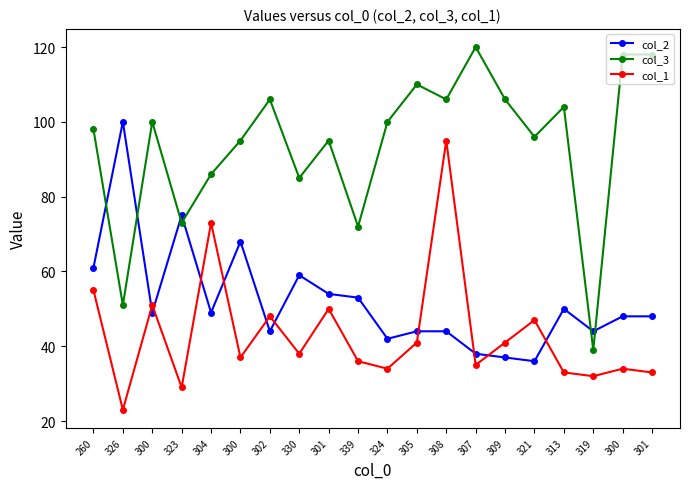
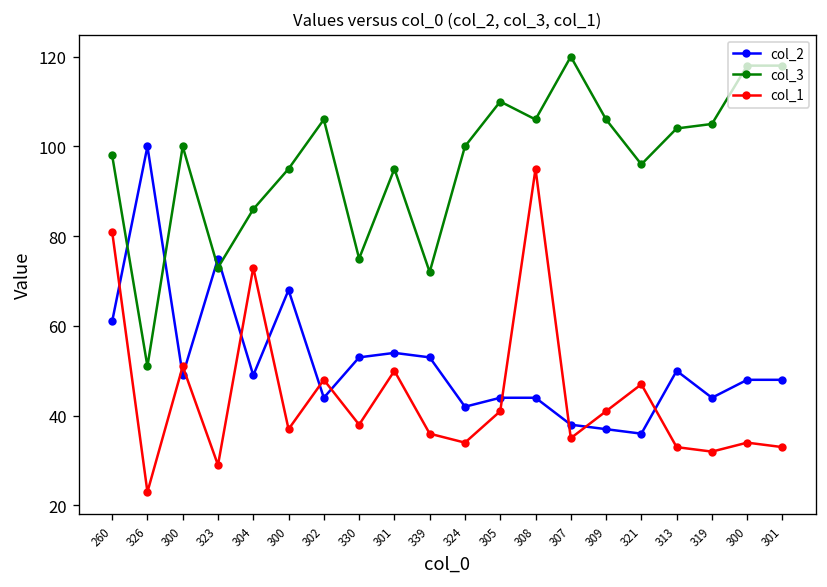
  {
    "col_2": {
      "260": 61,
      "326": 100,
      "323": 75,
      "304": 49,
      "302": 44,
-     "330": 59,
+     "330": 53,
      "339": 53,
      "324": 42,
      "305": 44,
      "308": 44,
      "307": 38,
      "309": 37,
      "321": 36,
      "313": 50,
      "319": 44
    },
    "col_3": {
      "260": 98,
      "326": 51,
      "323": 73,
      "304": 86,
      "302": 106,
-     "330": 85,
+     "330": 75,
      "339": 72,
      "324": 100,
      "305": 110,
      "308": 106,
      "307": 120,
      "309": 106,
      "321": 96,
      "313": 104,
-     "319": 39
+     "319": 105
    },
    "col_1": {
-     "260": 55,
+     "260": 81,
      "326": 23,
      "323": 29,
      "304": 73,
      "302": 48,
      "330": 38,
      "339": 36,
      "324": 34,
      "305": 41,
      "308": 95,
      "307": 35,
      "309": 41,
      "321": 47,
      "313": 33,
      "319": 32
    }
  }
